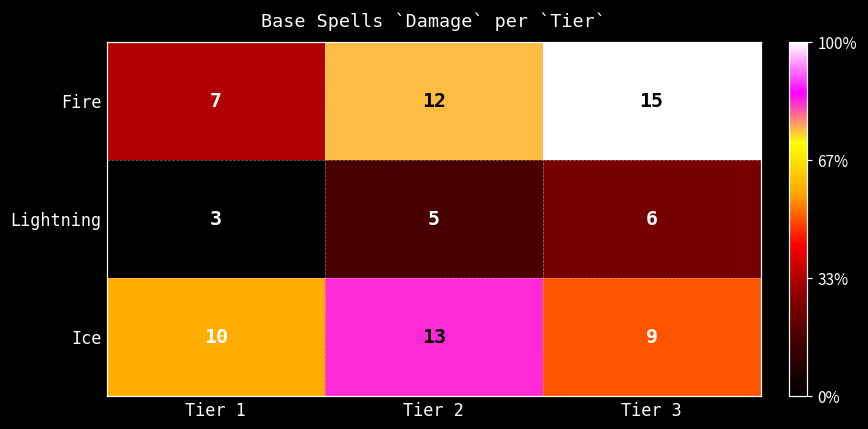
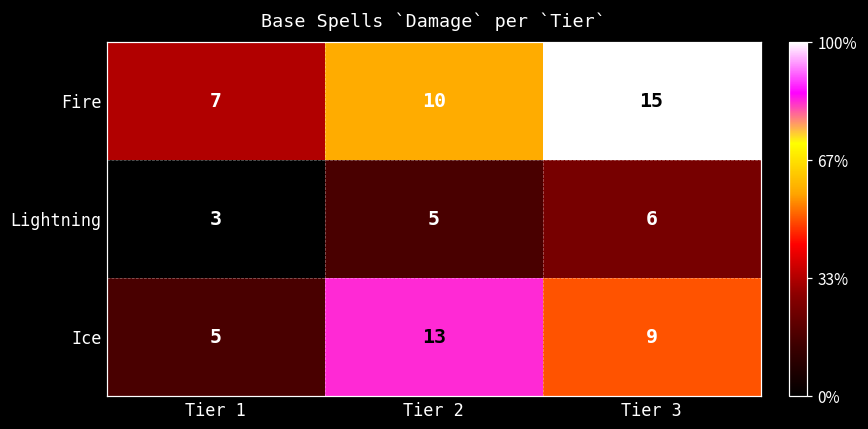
  {
    "Fire": {
      "Tier 1": 7,
-     "Tier 2": 12,
+     "Tier 2": 10,
      "Tier 3": 15
    },
    "Lightning": {
      "Tier 1": 3,
      "Tier 2": 5,
      "Tier 3": 6
    },
    "Ice": {
-     "Tier 1": 10,
+     "Tier 1": 5,
      "Tier 2": 13,
      "Tier 3": 9
    }
  }
